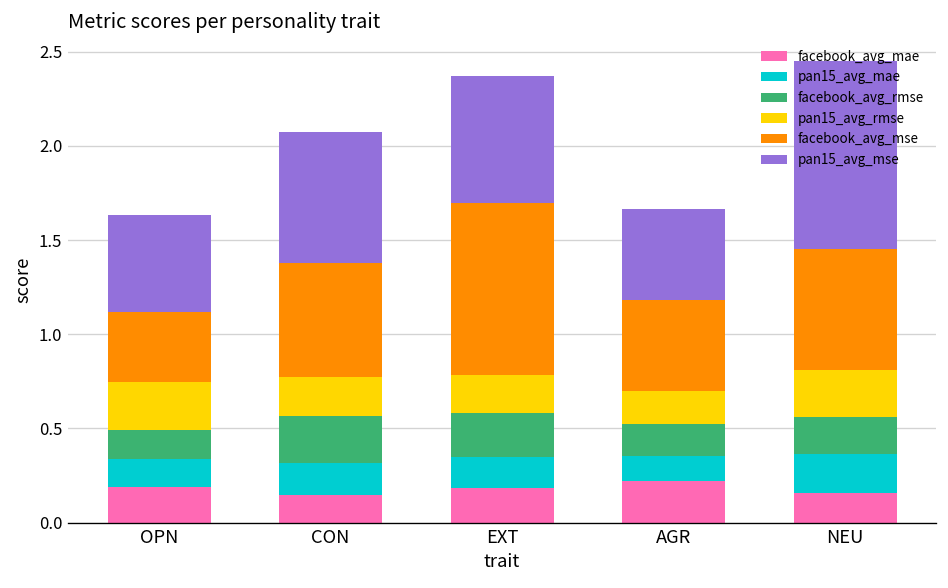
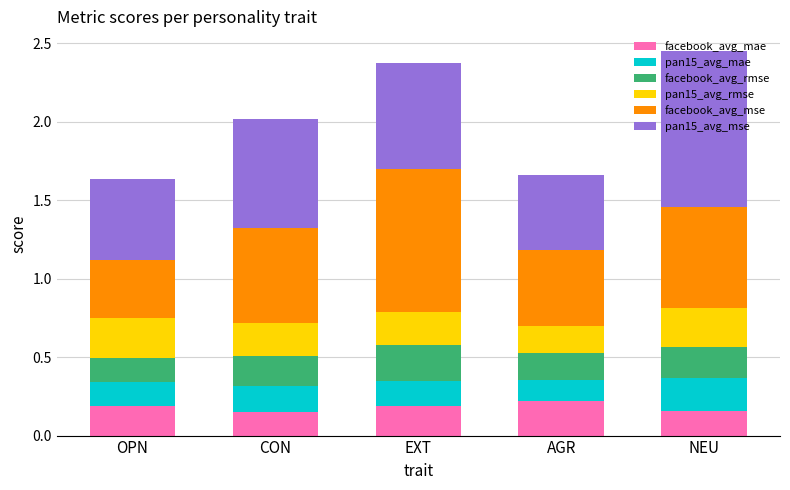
  {
    "facebook_avg_mae": {
      "OPN": 0.19,
      "CON": 0.15,
      "EXT": 0.19,
      "AGR": 0.22,
      "NEU": 0.16
    },
    "pan15_avg_mae": {
      "OPN": 0.15,
      "CON": 0.17,
      "EXT": 0.16,
      "AGR": 0.13,
      "NEU": 0.21
    },
    "facebook_avg_rmse": {
      "OPN": 0.15,
-     "CON": 0.25,
+     "CON": 0.19,
      "EXT": 0.23,
      "AGR": 0.17,
      "NEU": 0.20
    },
    "pan15_avg_rmse": {
      "OPN": 0.25,
      "CON": 0.21,
      "EXT": 0.20,
      "AGR": 0.17,
      "NEU": 0.25
    },
    "facebook_avg_mse": {
      "OPN": 0.37,
      "CON": 0.60,
      "EXT": 0.91,
      "AGR": 0.48,
      "NEU": 0.64
    },
    "pan15_avg_mse": {
      "OPN": 0.51,
      "CON": 0.70,
      "EXT": 0.67,
      "AGR": 0.48,
      "NEU": 1.00
    }
  }
